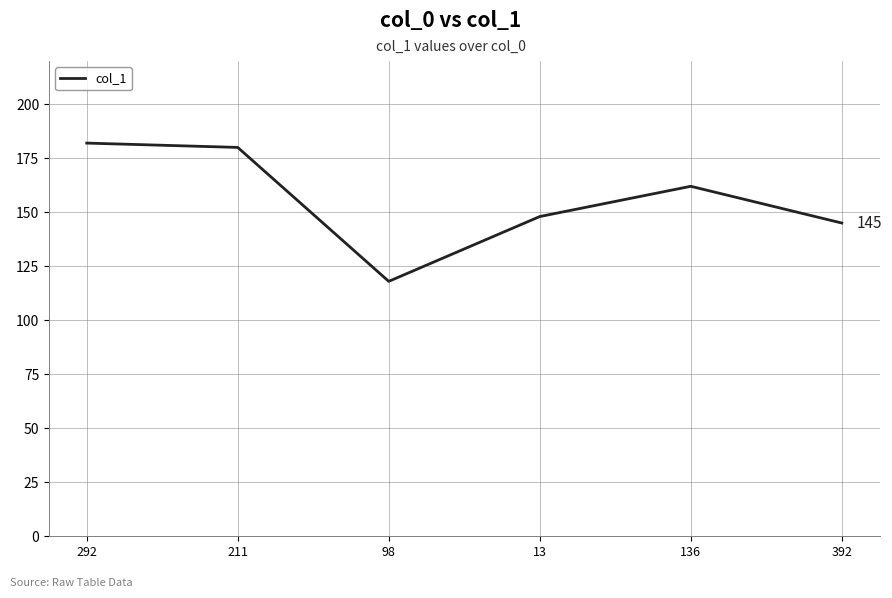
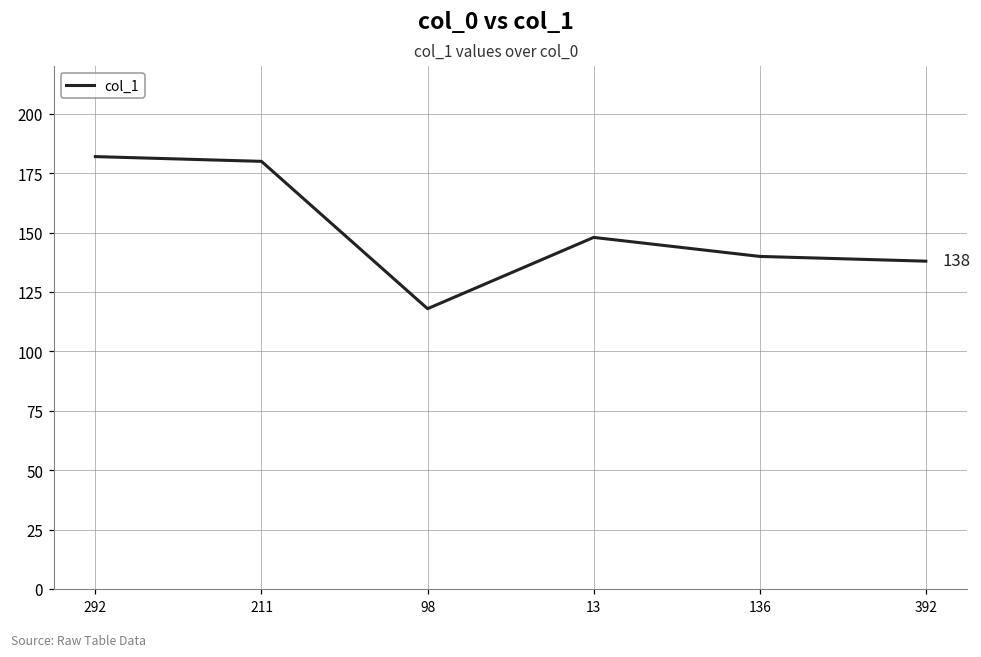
  {
-   "136": 162,
-   "392": 145
+   "136": 140,
+   "392": 138
  }
